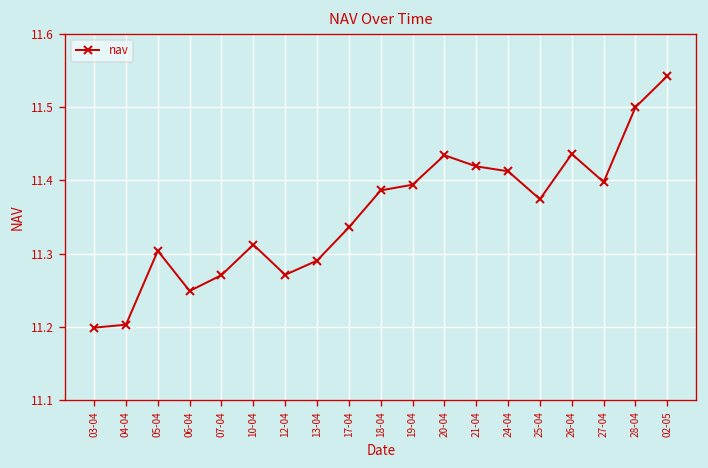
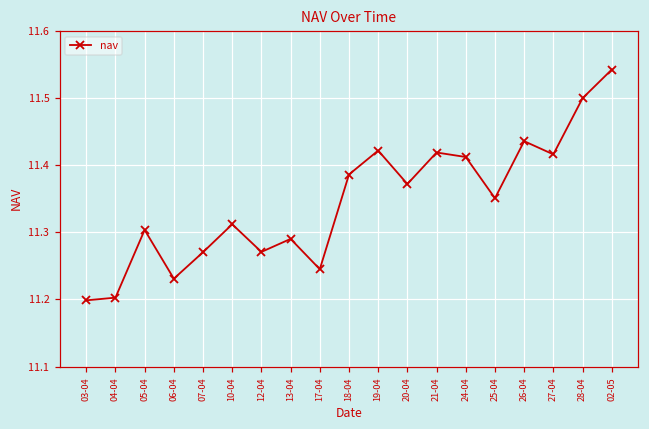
  {
    "03-04": 11.20,
    "04-04": 11.20,
    "05-04": 11.30,
-   "06-04": 11.25,
+   "06-04": 11.23,
    "07-04": 11.27,
    "10-04": 11.31,
    "12-04": 11.27,
    "13-04": 11.29,
-   "17-04": 11.34,
+   "17-04": 11.25,
    "18-04": 11.39,
-   "19-04": 11.39,
-   "20-04": 11.43,
+   "19-04": 11.42,
+   "20-04": 11.37,
    "21-04": 11.42,
    "24-04": 11.41,
-   "25-04": 11.37,
+   "25-04": 11.35,
    "26-04": 11.44,
-   "27-04": 11.40,
+   "27-04": 11.42,
    "28-04": 11.50,
    "02-05": 11.54
  }
